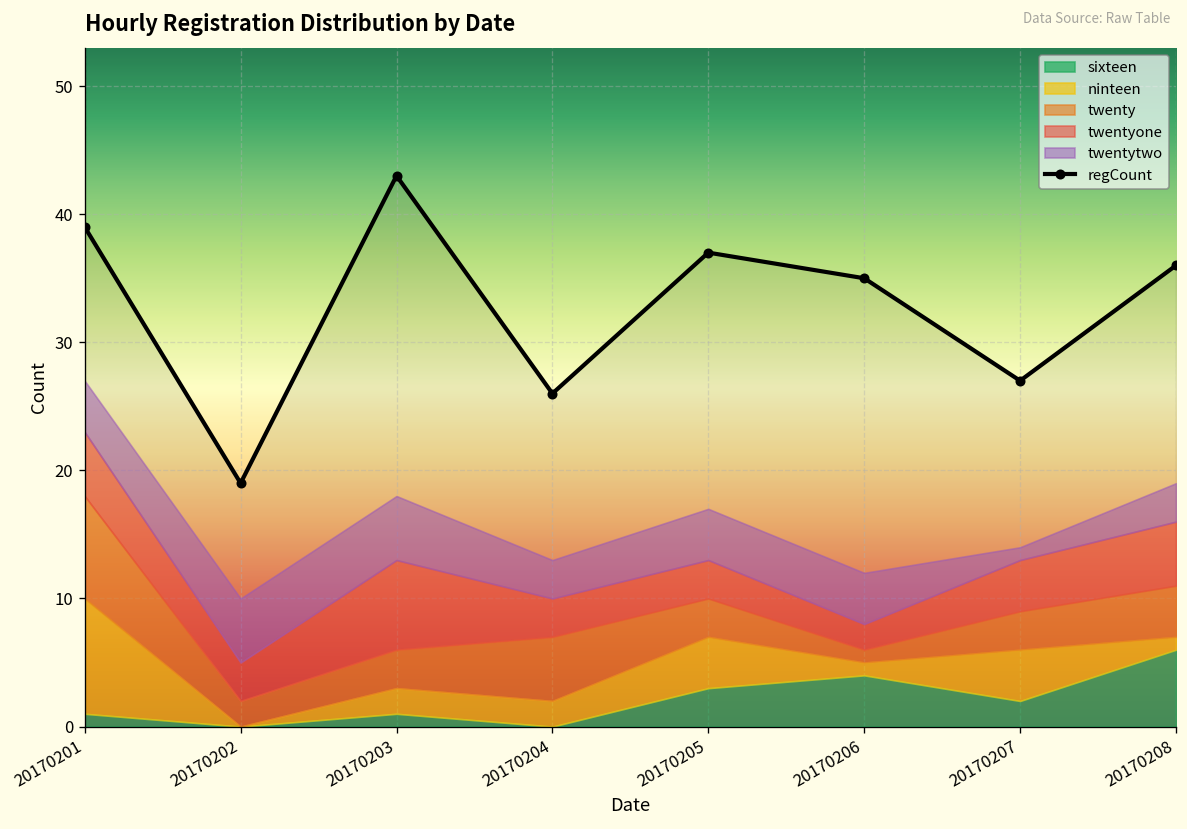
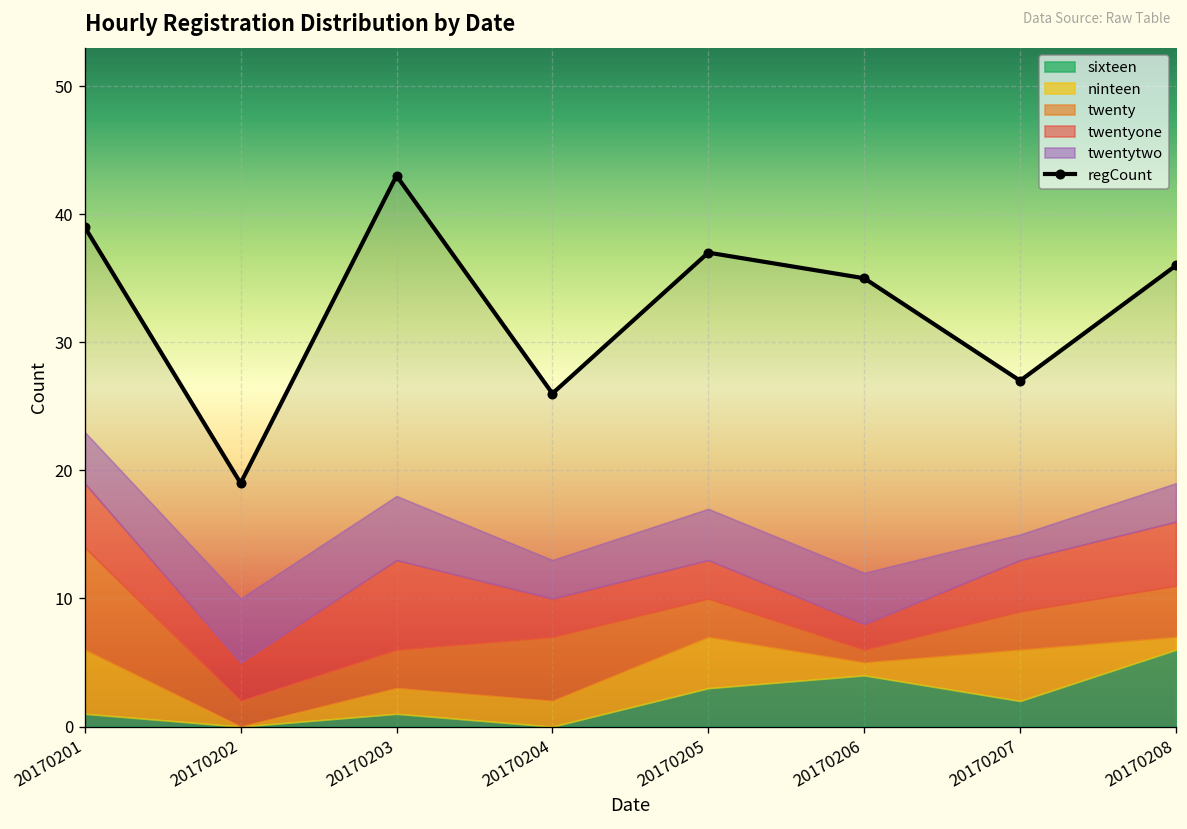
  {
    "sixteen": {
      "20170201": 1,
      "20170203": 1,
      "20170204": 0,
      "20170205": 3,
      "20170206": 4,
      "20170207": 2,
      "20170208": 6
    },
    "ninteen": {
-     "20170201": 9
+     "20170201": 5
    },
    "twentytwo": {
      "20170201": 4,
      "20170202": 5,
      "20170203": 5,
      "20170204": 3,
      "20170205": 4,
      "20170206": 4,
-     "20170207": 1,
+     "20170207": 2,
      "20170208": 3
    },
    "regCount": {
      "20170201": 39,
      "20170202": 19,
      "20170203": 43,
      "20170204": 26,
      "20170205": 37,
      "20170206": 35,
      "20170207": 27,
      "20170208": 36
    }
  }
